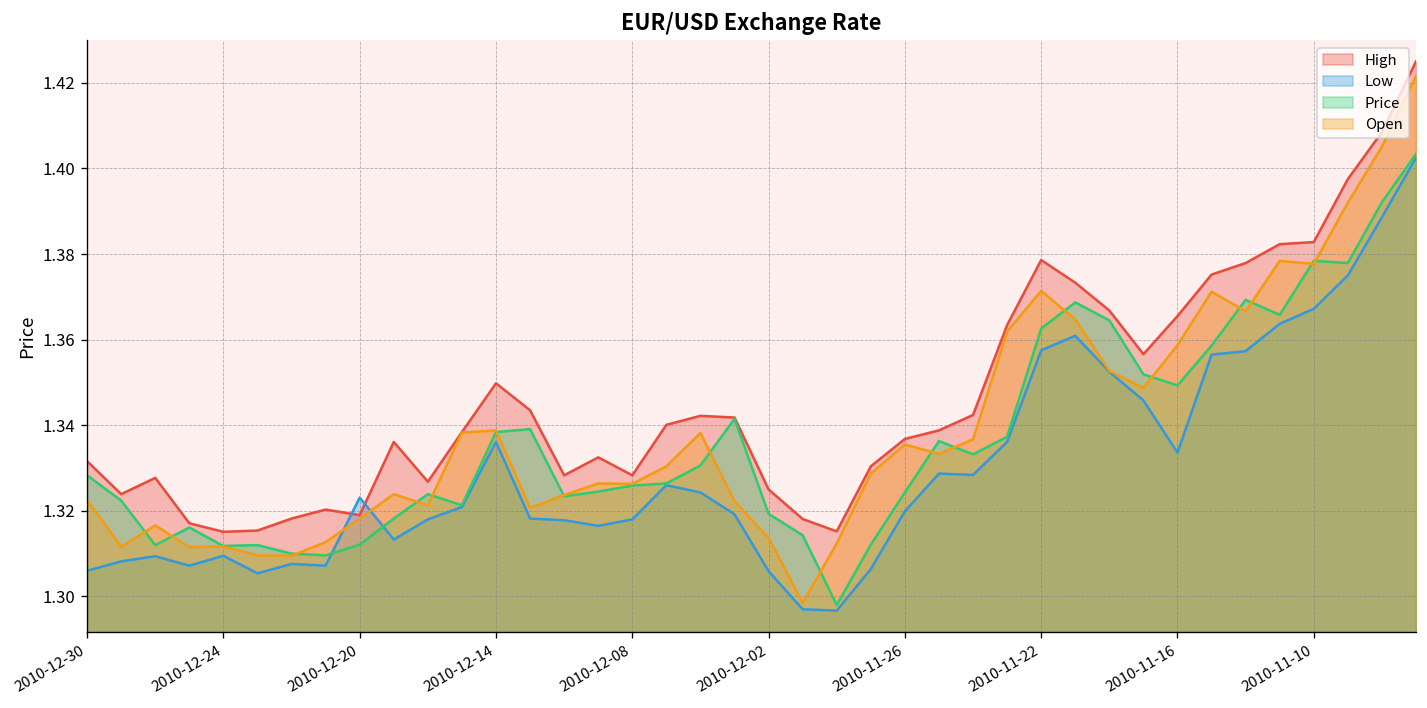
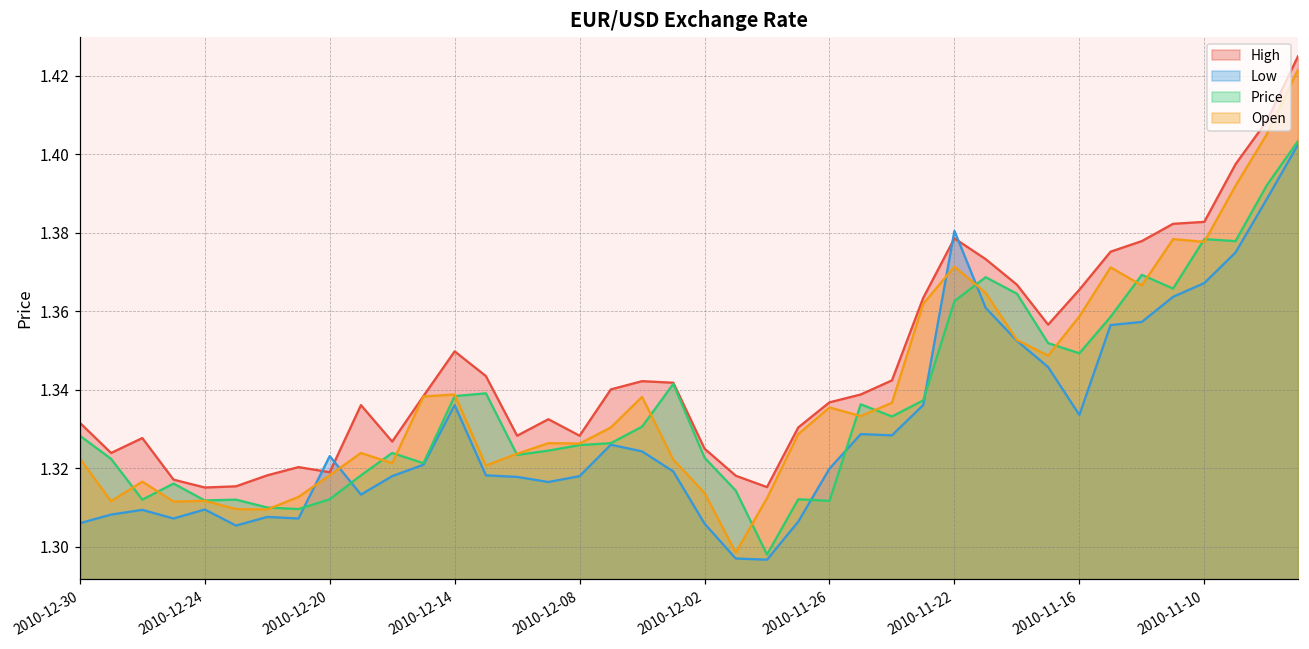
  {
    "Low": {
      "2010-12-30": 1.306,
      "2010-12-24": 1.310,
      "2010-12-20": 1.323,
      "2010-12-14": 1.336,
      "2010-12-08": 1.318,
      "2010-12-02": 1.306,
      "2010-11-26": 1.320,
-     "2010-11-22": 1.358,
+     "2010-11-22": 1.381,
      "2010-11-16": 1.334,
      "2010-11-10": 1.367
    },
    "Price": {
      "2010-12-30": 1.328,
      "2010-12-20": 1.312,
-     "2010-12-02": 1.319,
-     "2010-11-26": 1.324,
+     "2010-12-02": 1.323,
+     "2010-11-26": 1.312,
      "2010-11-22": 1.363,
      "2010-11-16": 1.349
    }
  }
